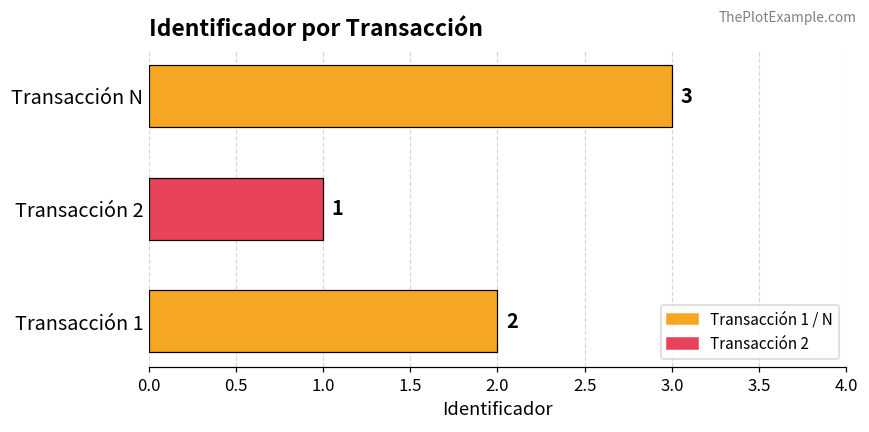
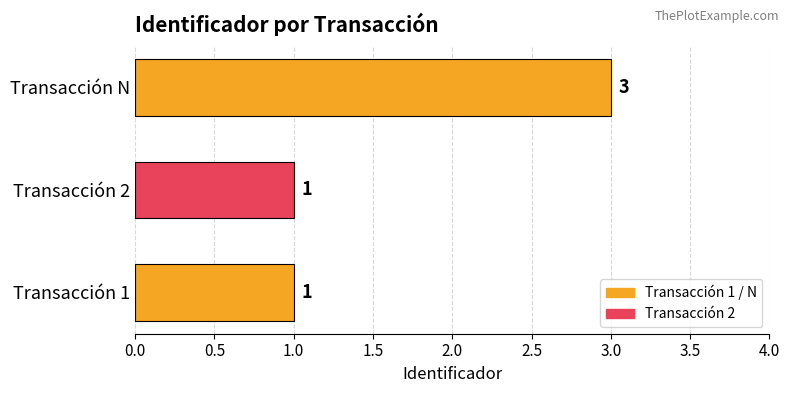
  {
    "Transacción N": 3,
    "Transacción 2": 1,
-   "Transacción 1": 2
+   "Transacción 1": 1
  }
